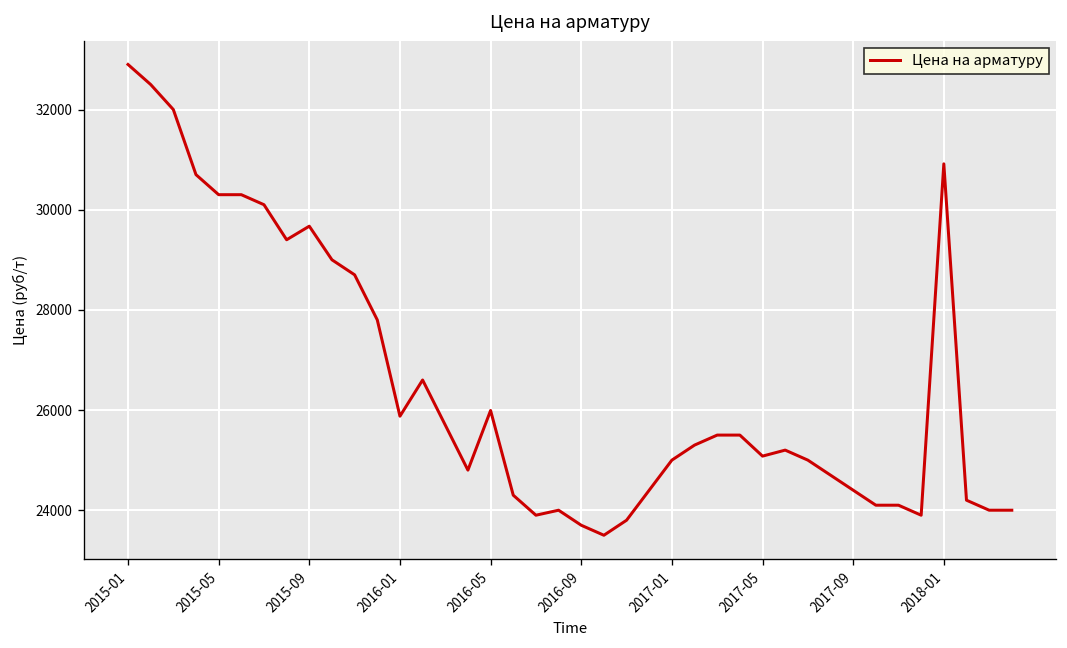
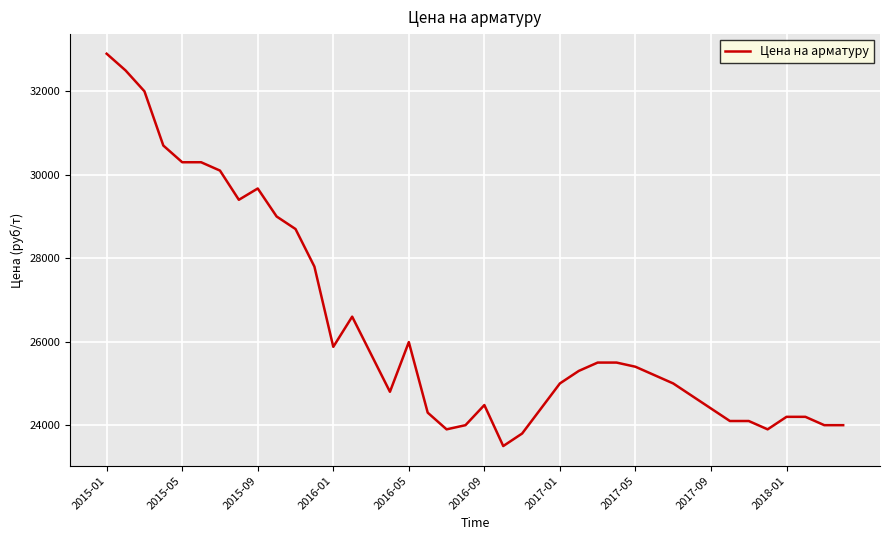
  {
    "2015-01": 32900,
    "2015-05": 30300,
    "2015-09": 29700,
    "2016-01": 25900,
    "2016-05": 26000,
-   "2016-09": 23700,
+   "2016-09": 24500,
    "2017-01": 25000,
-   "2017-05": 25100,
+   "2017-05": 25400,
    "2017-09": 24400,
-   "2018-01": 30900
+   "2018-01": 24200
  }
